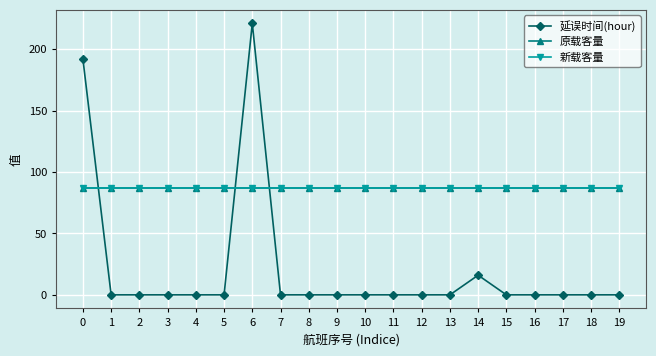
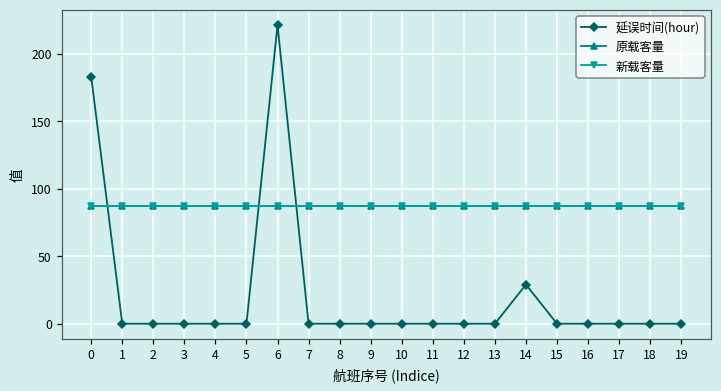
  {
    "延误时间(hour)": {
-     "0": 192,
+     "0": 183,
      "1": 0,
      "2": 0,
      "3": 0,
      "4": 0,
      "5": 0,
      "6": 221,
      "7": 0,
      "8": 0,
      "9": 0,
      "10": 0,
      "11": 0,
      "12": 0,
      "13": 0,
-     "14": 16,
+     "14": 29,
      "15": 0,
      "16": 0,
      "17": 0,
      "18": 0,
      "19": 0
    },
    "新载客量": {
      "0": 87,
      "1": 87,
      "2": 87,
      "3": 87,
      "4": 87,
      "5": 87,
      "6": 87,
      "7": 87,
      "8": 87,
      "9": 87,
      "10": 87,
      "11": 87,
      "12": 87,
      "13": 87,
      "14": 87,
      "15": 87,
      "16": 87,
      "17": 87,
      "18": 87,
      "19": 87
    }
  }
